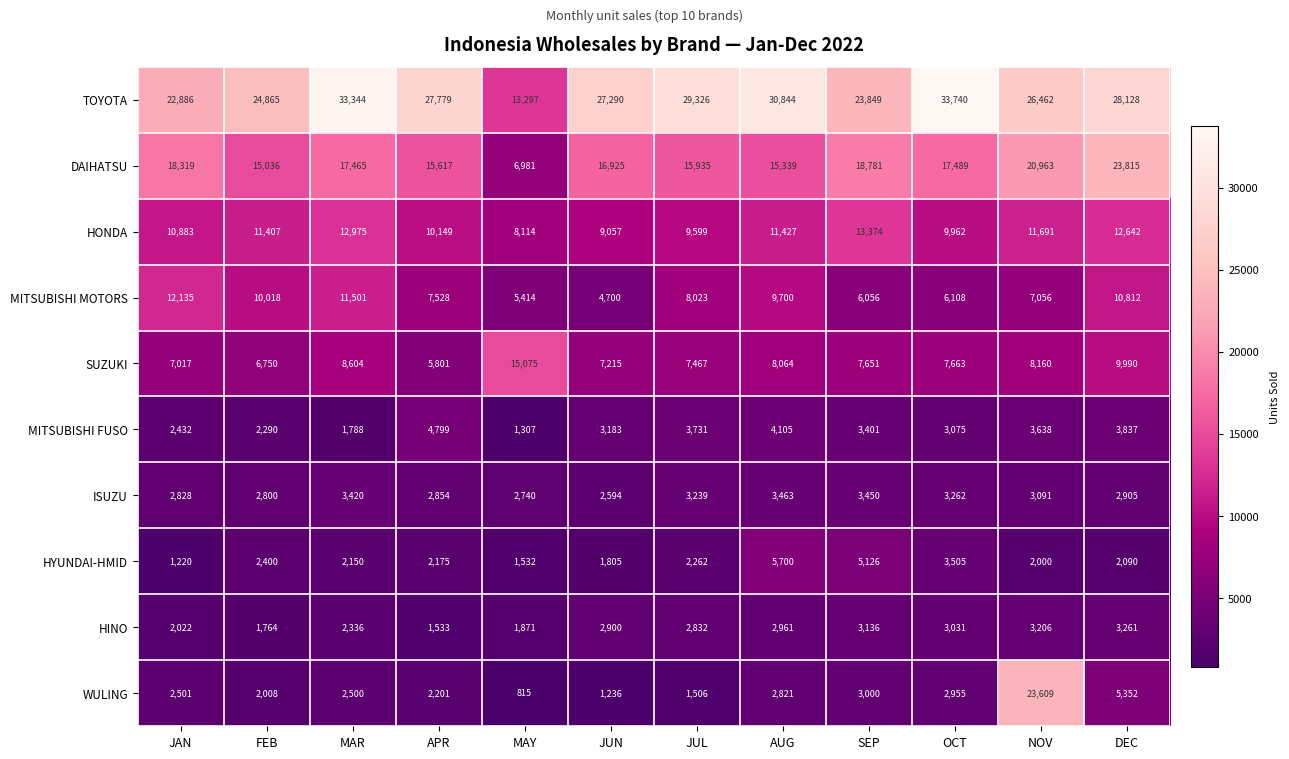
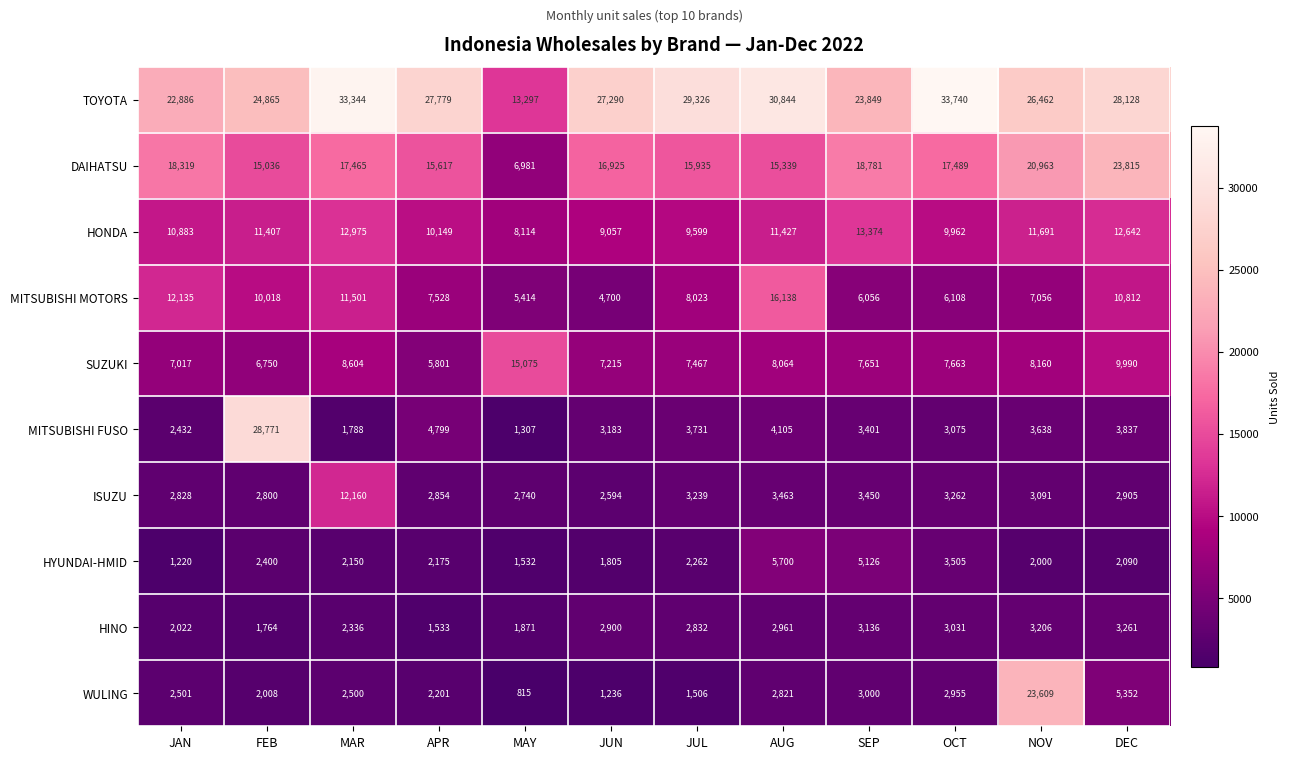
  {
    "TOYOTA": {
      "JAN": "22,886",
      "FEB": "24,865",
      "MAR": "33,344",
      "APR": "27,779",
      "MAY": "13,297",
      "JUN": "27,290",
      "JUL": "29,326",
      "AUG": "30,844",
      "SEP": "23,849",
      "OCT": "33,740",
      "NOV": "26,462",
      "DEC": "28,128"
    },
    "DAIHATSU": {
      "JAN": "18,319",
      "FEB": "15,036",
      "MAR": "17,465",
      "APR": "15,617",
      "MAY": "6,981",
      "JUN": "16,925",
      "JUL": "15,935",
      "AUG": "15,339",
      "SEP": "18,781",
      "OCT": "17,489",
      "NOV": "20,963",
      "DEC": "23,815"
    },
    "HONDA": {
      "JAN": "10,883",
      "FEB": "11,407",
      "MAR": "12,975",
      "APR": "10,149",
      "MAY": "8,114",
      "JUN": "9,057",
      "JUL": "9,599",
      "AUG": "11,427",
      "SEP": "13,374",
      "OCT": "9,962",
      "NOV": "11,691",
      "DEC": "12,642"
    },
    "MITSUBISHI MOTORS": {
      "JAN": "12,135",
      "FEB": "10,018",
      "MAR": "11,501",
      "APR": "7,528",
      "MAY": "5,414",
      "JUN": "4,700",
      "JUL": "8,023",
-     "AUG": "9,700",
+     "AUG": "16,138",
      "SEP": "6,056",
      "OCT": "6,108",
      "NOV": "7,056",
      "DEC": "10,812"
    },
    "SUZUKI": {
      "JAN": "7,017",
      "FEB": "6,750",
      "MAR": "8,604",
      "APR": "5,801",
      "MAY": "15,075",
      "JUN": "7,215",
      "JUL": "7,467",
      "AUG": "8,064",
      "SEP": "7,651",
      "OCT": "7,663",
      "NOV": "8,160",
      "DEC": "9,990"
    },
    "MITSUBISHI FUSO": {
      "JAN": "2,432",
-     "FEB": "2,290",
+     "FEB": "28,771",
      "MAR": "1,788",
      "APR": "4,799",
      "MAY": "1,307",
      "JUN": "3,183",
      "JUL": "3,731",
      "AUG": "4,105",
      "SEP": "3,401",
      "OCT": "3,075",
      "NOV": "3,638",
      "DEC": "3,837"
    },
    "ISUZU": {
      "JAN": "2,828",
      "FEB": "2,800",
-     "MAR": "3,420",
+     "MAR": "12,160",
      "APR": "2,854",
      "MAY": "2,740",
      "JUN": "2,594",
      "JUL": "3,239",
      "AUG": "3,463",
      "SEP": "3,450",
      "OCT": "3,262",
      "NOV": "3,091",
      "DEC": "2,905"
    },
    "HYUNDAI-HMID": {
      "JAN": "1,220",
      "FEB": "2,400",
      "MAR": "2,150",
      "APR": "2,175",
      "MAY": "1,532",
      "JUN": "1,805",
      "JUL": "2,262",
      "AUG": "5,700",
      "SEP": "5,126",
      "OCT": "3,505",
      "NOV": "2,000",
      "DEC": "2,090"
    },
    "HINO": {
      "JAN": "2,022",
      "FEB": "1,764",
      "MAR": "2,336",
      "APR": "1,533",
      "MAY": "1,871",
      "JUN": "2,900",
      "JUL": "2,832",
      "AUG": "2,961",
      "SEP": "3,136",
      "OCT": "3,031",
      "NOV": "3,206",
      "DEC": "3,261"
    },
    "WULING": {
      "JAN": "2,501",
      "FEB": "2,008",
      "MAR": "2,500",
      "APR": "2,201",
      "MAY": "815",
      "JUN": "1,236",
      "JUL": "1,506",
      "AUG": "2,821",
      "SEP": "3,000",
      "OCT": "2,955",
      "NOV": "23,609",
      "DEC": "5,352"
    }
  }
